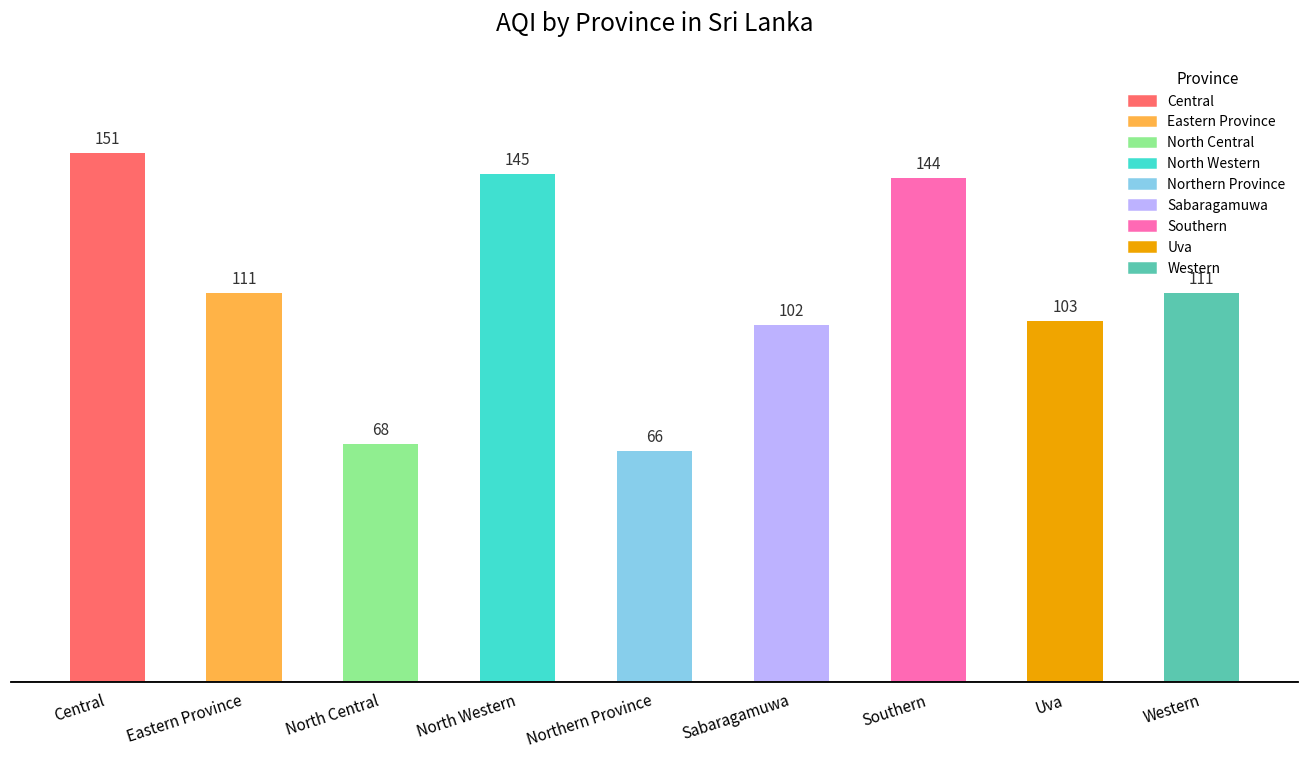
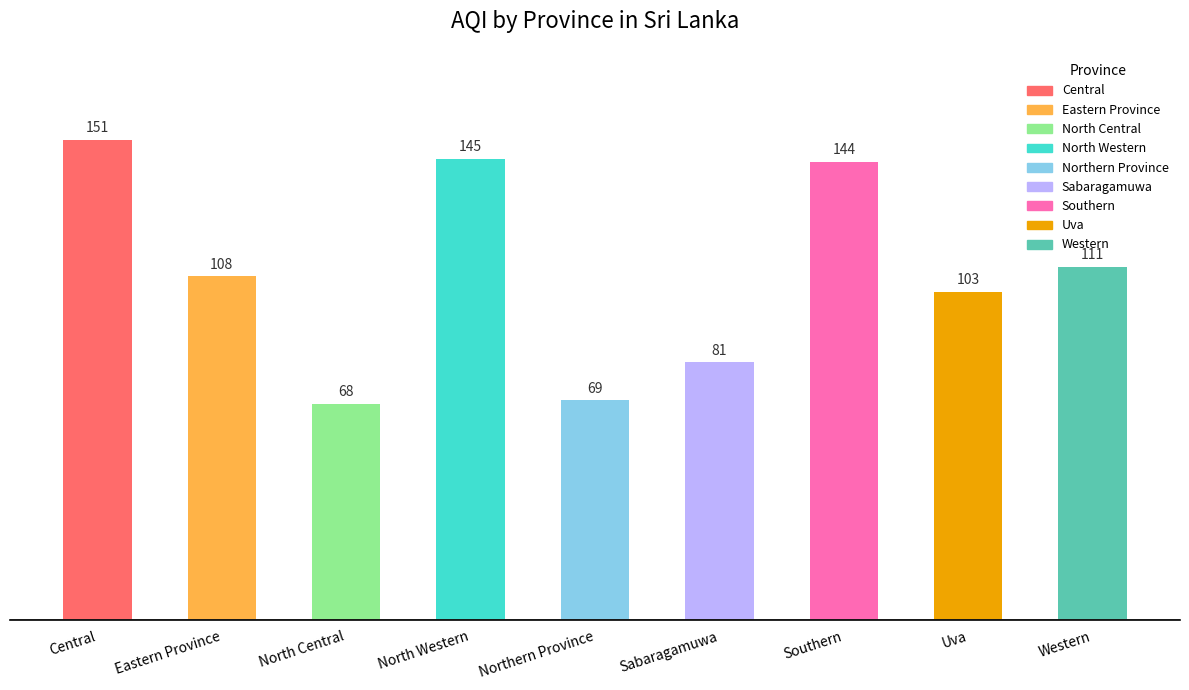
  {
    "Central": 151,
-   "Eastern Province": 111,
+   "Eastern Province": 108,
    "North Central": 68,
    "North Western": 145,
-   "Northern Province": 66,
-   "Sabaragamuwa": 102,
+   "Northern Province": 69,
+   "Sabaragamuwa": 81,
    "Southern": 144,
    "Uva": 103,
    "Western": 111
  }
